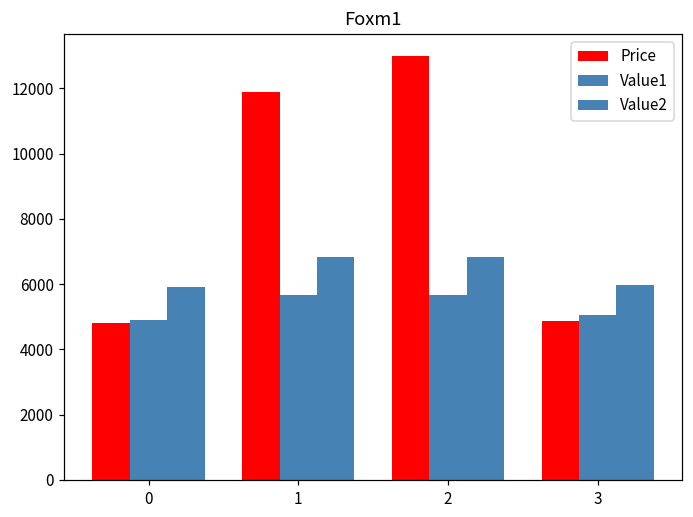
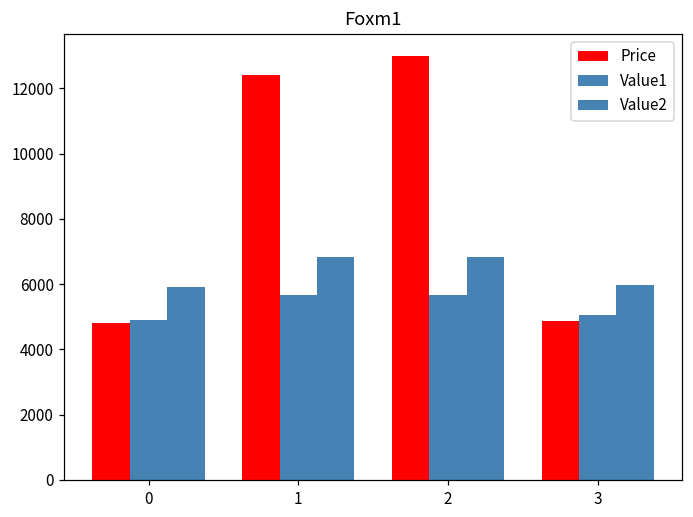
  {
    "Price": {
      "0": 4800,
-     "1": 11900,
+     "1": 12400,
      "2": 13000,
      "3": 4900
    }
  }
